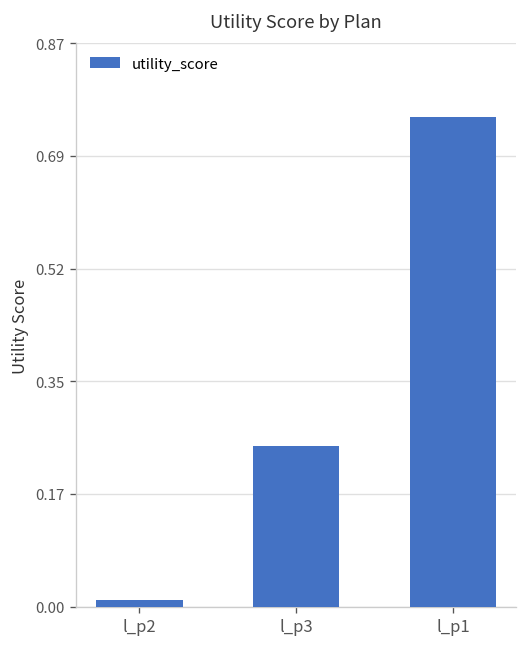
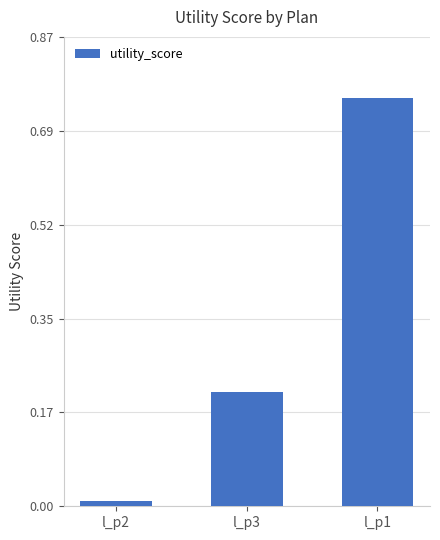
  {
    "l_p2": 0.01,
-   "l_p3": 0.25,
+   "l_p3": 0.21,
    "l_p1": 0.75
  }
